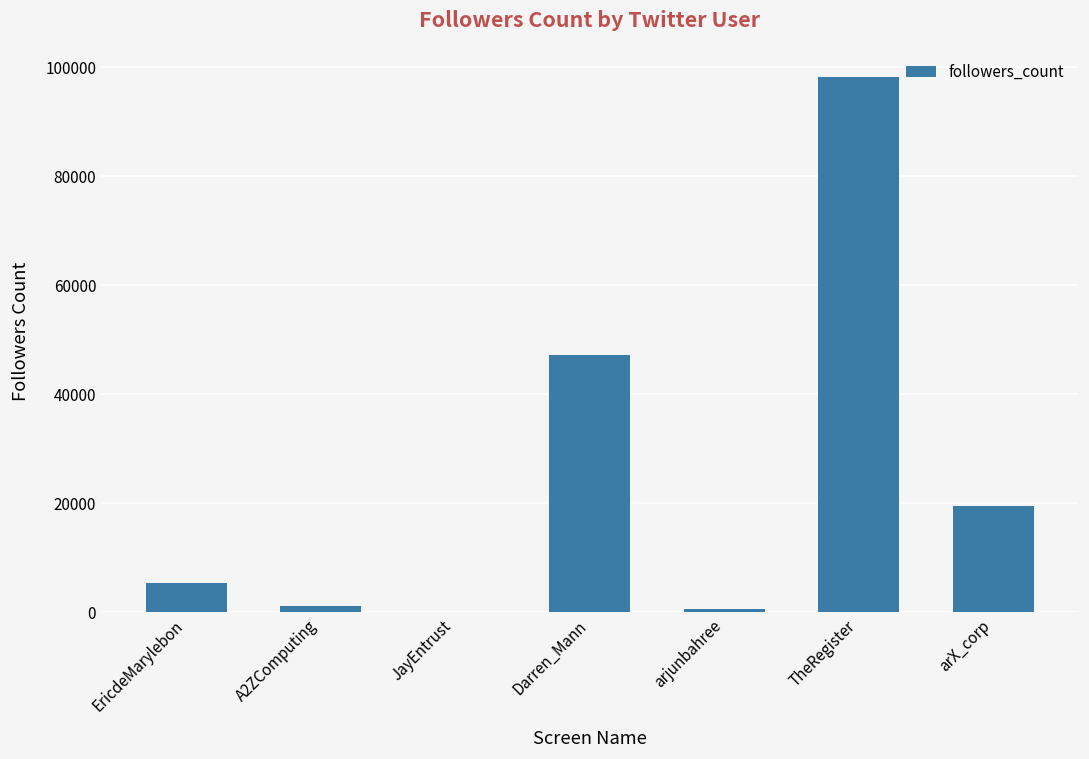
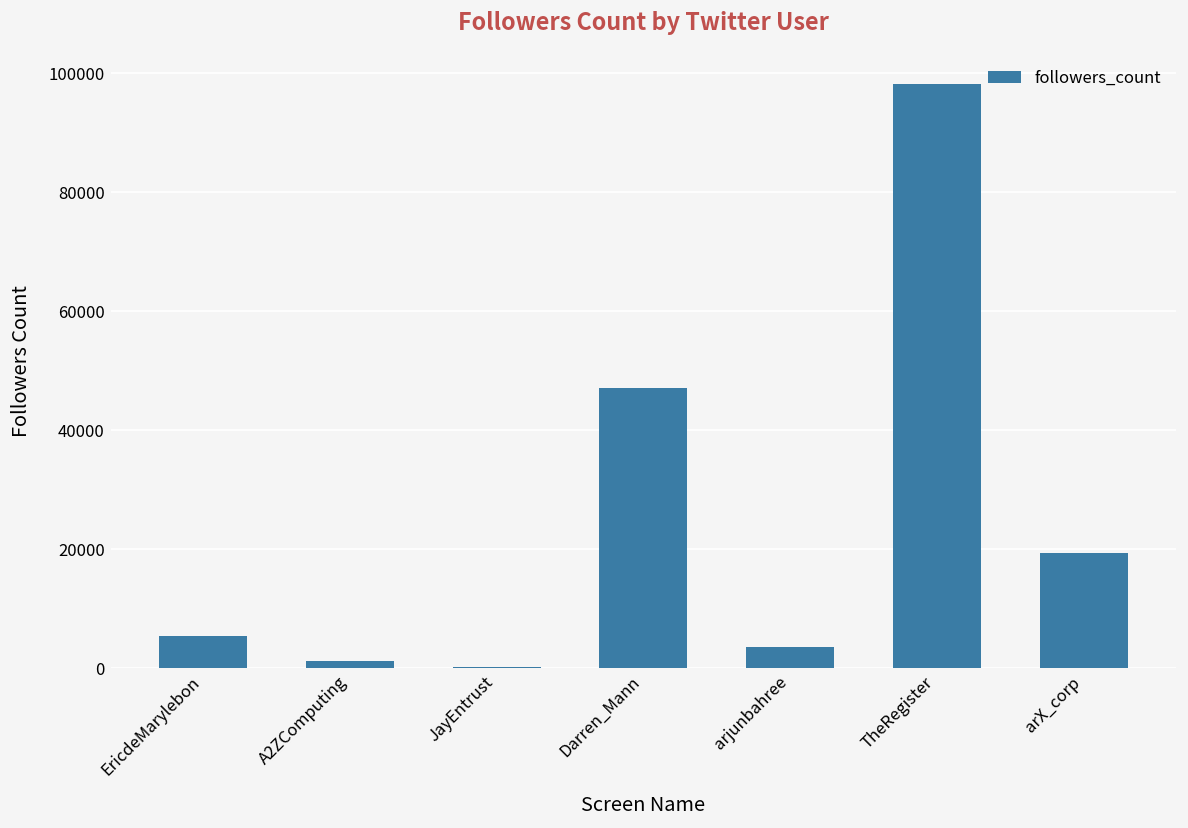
  {
    "EricdeMarylebon": 5000,
    "A2ZComputing": 1000,
    "Darren_Mann": 47000,
-   "arjunbahree": 1000,
+   "arjunbahree": 4000,
    "TheRegister": 98000,
    "arX_corp": 19000
  }
